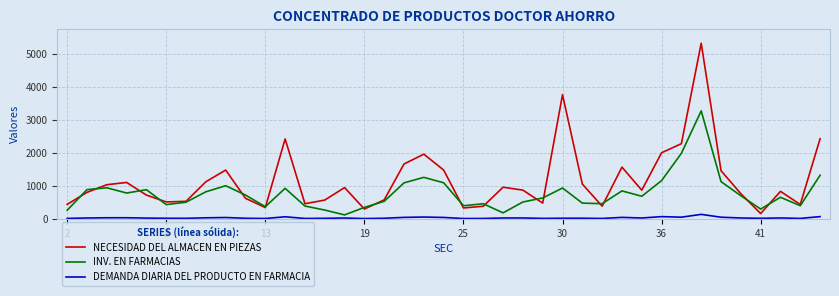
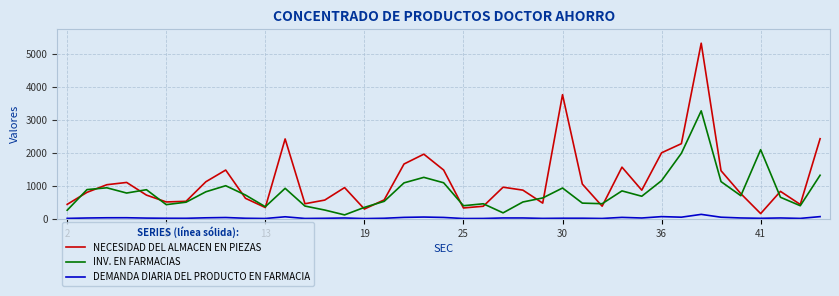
  {
    "NECESIDAD DEL ALMACEN EN PIEZAS": {
      "30": 3800,
      "41": 200
    },
    "INV. EN FARMACIAS": {
      "30": 900,
-     "41": 300
+     "41": 2100
    },
    "DEMANDA DIARIA DEL PRODUCTO EN FARMACIA": {
      "25": 0,
      "30": 0,
      "41": 0
    }
  }
